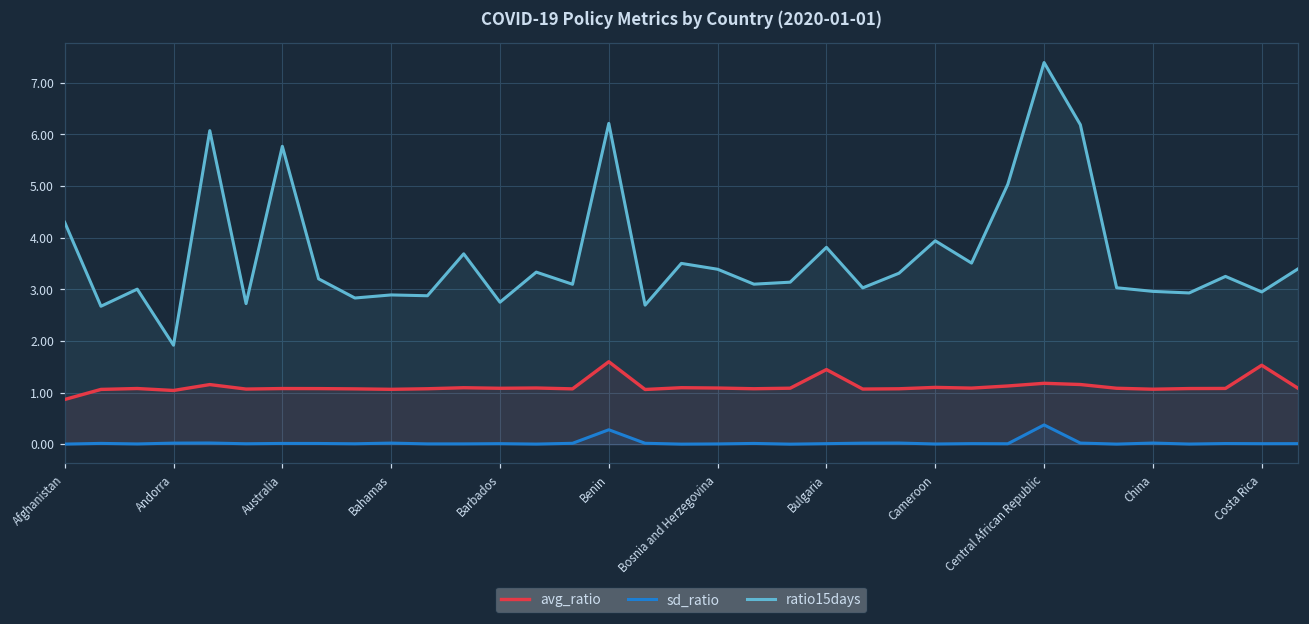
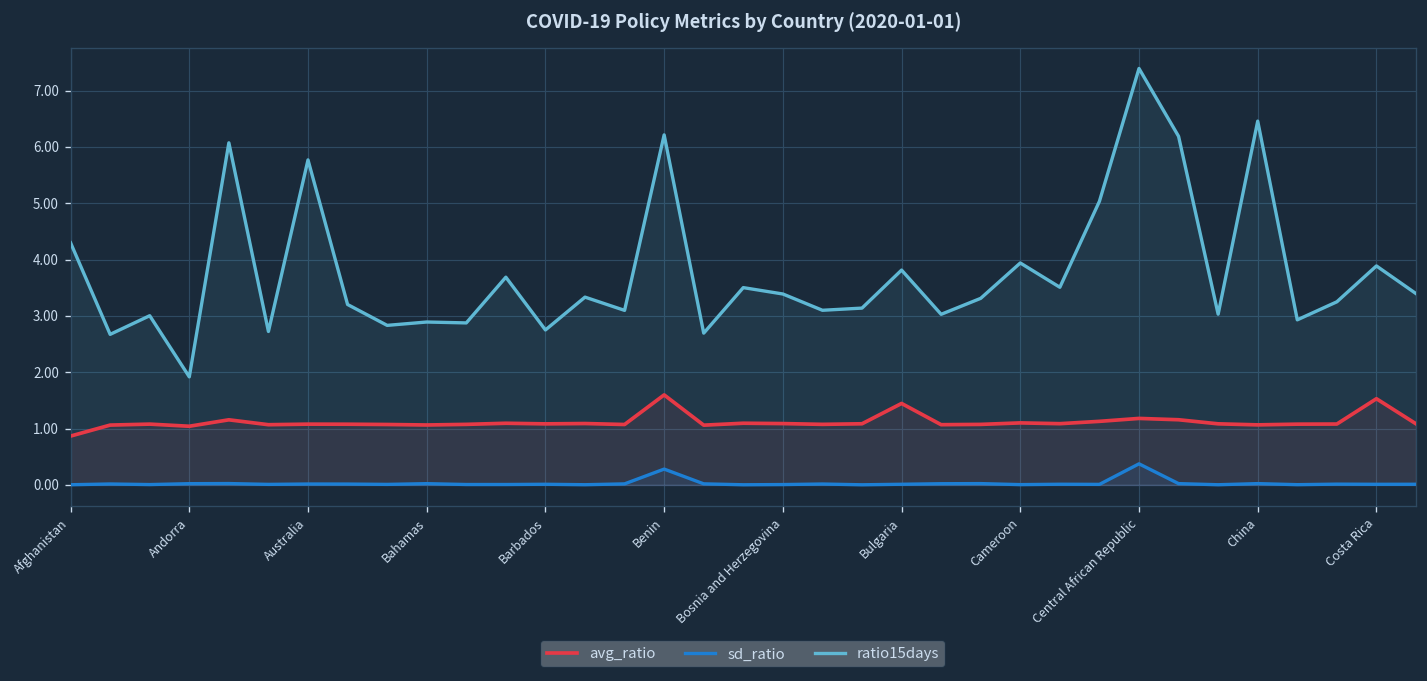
  {
    "avg_ratio": {
      "Afghanistan": 0.9,
      "Andorra": 1.0,
      "Australia": 1.1,
      "Bahamas": 1.1,
      "Barbados": 1.1,
      "Benin": 1.6,
      "Bosnia and Herzegovina": 1.1,
      "Bulgaria": 1.4,
      "Cameroon": 1.1,
      "Central African Republic": 1.2,
      "China": 1.1,
      "Costa Rica": 1.5
    },
    "sd_ratio": {
      "Afghanistan": 0.0,
      "Andorra": 0.0,
      "Australia": 0.0,
      "Bahamas": 0.0,
      "Barbados": 0.0,
      "Benin": 0.3,
      "Bosnia and Herzegovina": 0.0,
      "Bulgaria": 0.0,
      "Cameroon": 0.0,
      "Central African Republic": 0.4,
      "China": 0.0,
      "Costa Rica": 0.0
    },
    "ratio15days": {
      "Afghanistan": 4.3,
      "Andorra": 1.9,
      "Australia": 5.8,
      "Bahamas": 2.9,
      "Barbados": 2.8,
      "Benin": 6.2,
      "Bosnia and Herzegovina": 3.4,
      "Bulgaria": 3.8,
      "Cameroon": 3.9,
      "Central African Republic": 7.4,
-     "China": 3.0,
-     "Costa Rica": 2.9
+     "China": 6.5,
+     "Costa Rica": 3.9
    }
  }
